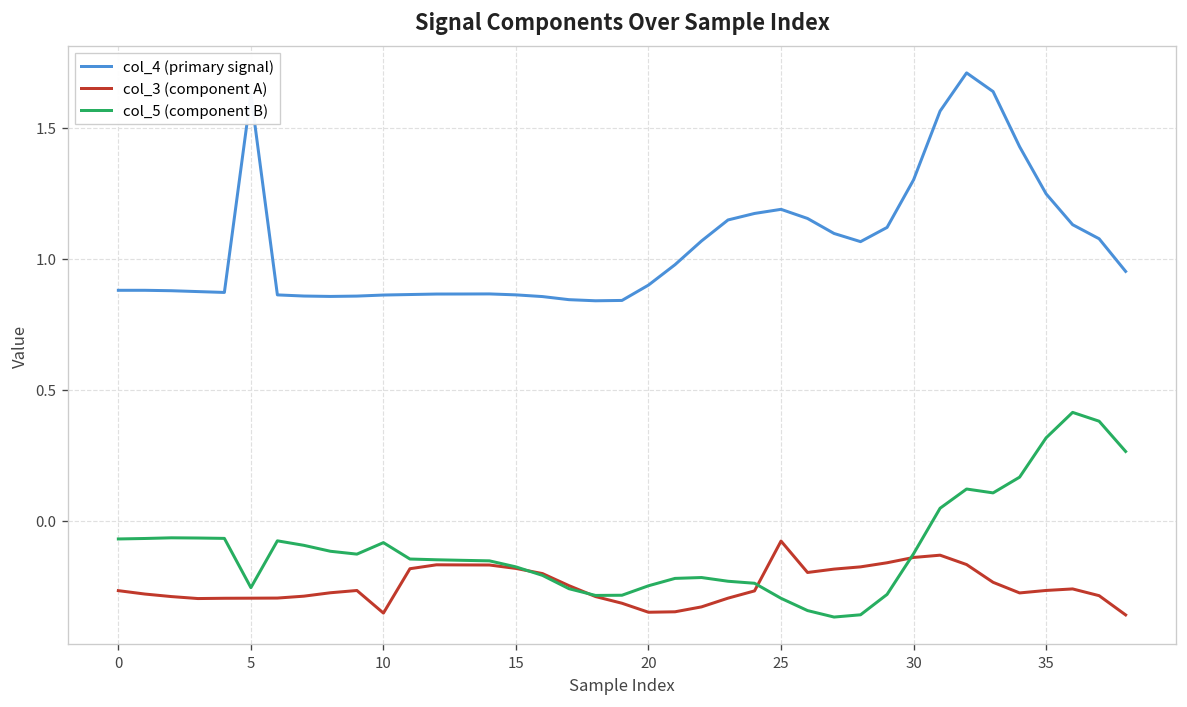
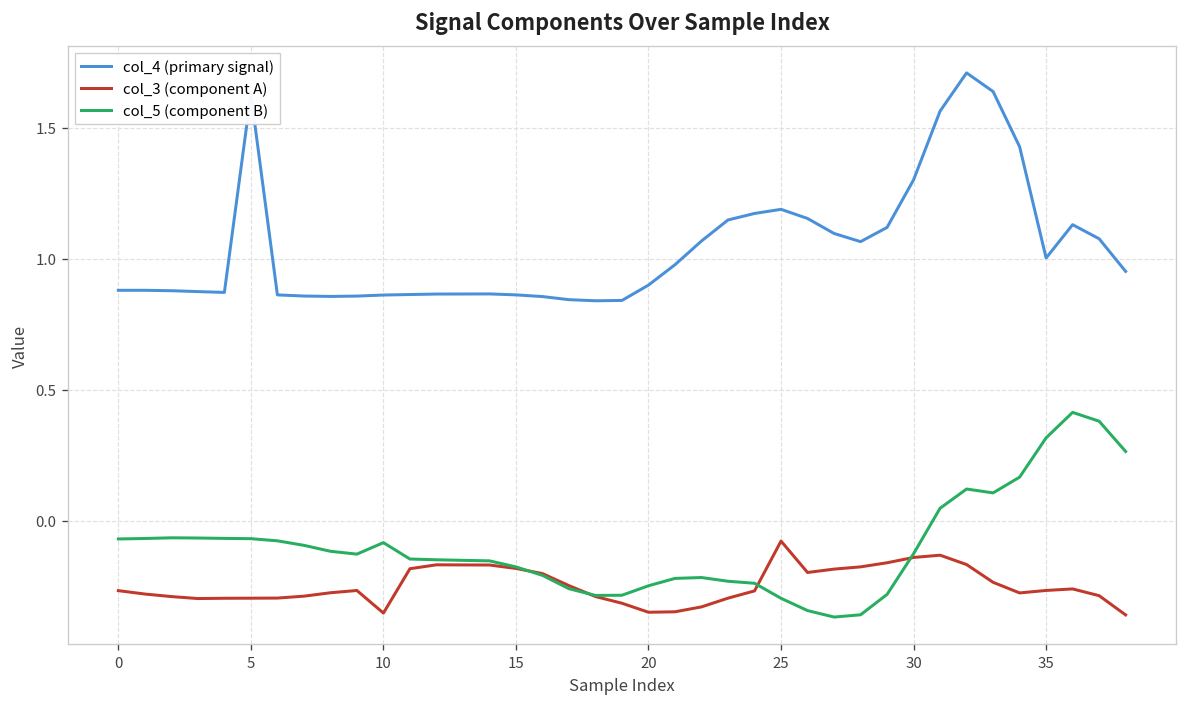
  {
    "col_4 (primary signal)": {
      "0": 0.88,
      "10": 0.86,
      "15": 0.86,
      "20": 0.90,
      "25": 1.19,
      "30": 1.30,
-     "35": 1.25
+     "35": 1.00
    },
    "col_3 (component A)": {
      "0": -0.27,
      "5": -0.30,
      "10": -0.35,
      "20": -0.35,
      "25": -0.08,
      "30": -0.14,
      "35": -0.27
    },
    "col_5 (component B)": {
      "0": -0.07,
-     "5": -0.26,
+     "5": -0.07,
      "10": -0.08,
      "20": -0.25,
      "25": -0.30,
      "30": -0.13,
      "35": 0.32
    }
  }
